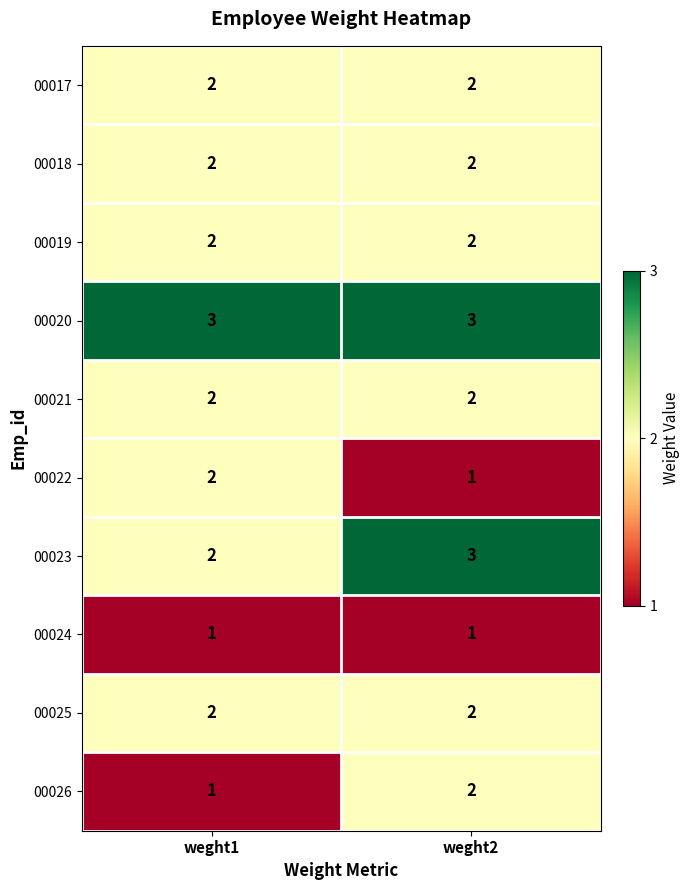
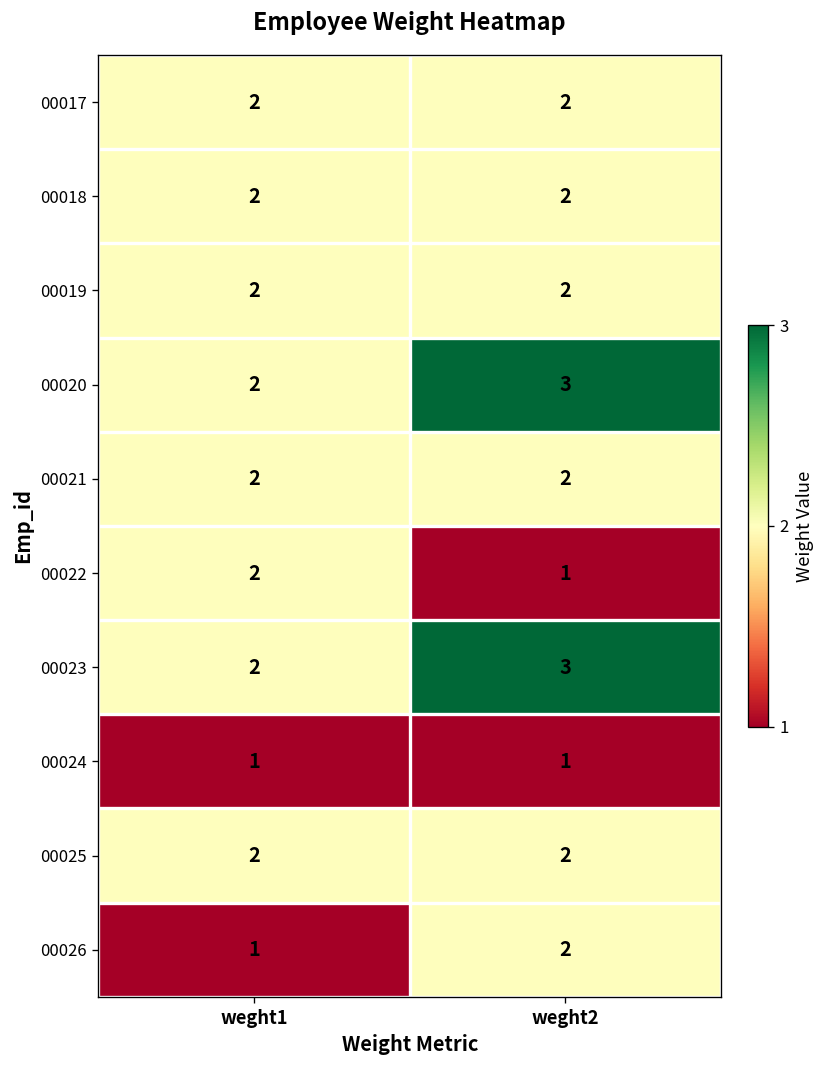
  {
    "00017": {
      "weght1": 2,
      "weght2": 2
    },
    "00018": {
      "weght1": 2,
      "weght2": 2
    },
    "00019": {
      "weght1": 2,
      "weght2": 2
    },
    "00020": {
-     "weght1": 3,
+     "weght1": 2,
      "weght2": 3
    },
    "00021": {
      "weght1": 2,
      "weght2": 2
    },
    "00022": {
      "weght1": 2,
      "weght2": 1
    },
    "00023": {
      "weght1": 2,
      "weght2": 3
    },
    "00024": {
      "weght1": 1,
      "weght2": 1
    },
    "00025": {
      "weght1": 2,
      "weght2": 2
    },
    "00026": {
      "weght1": 1,
      "weght2": 2
    }
  }
